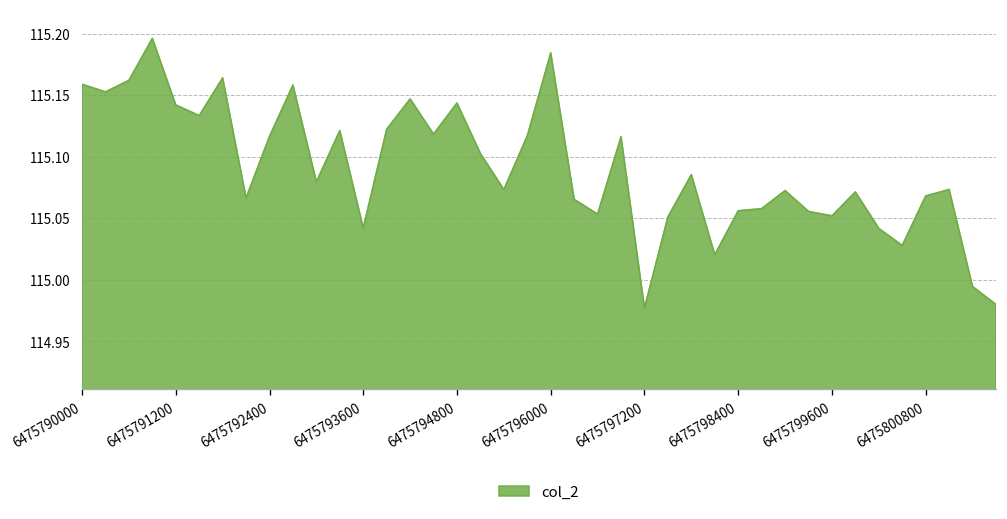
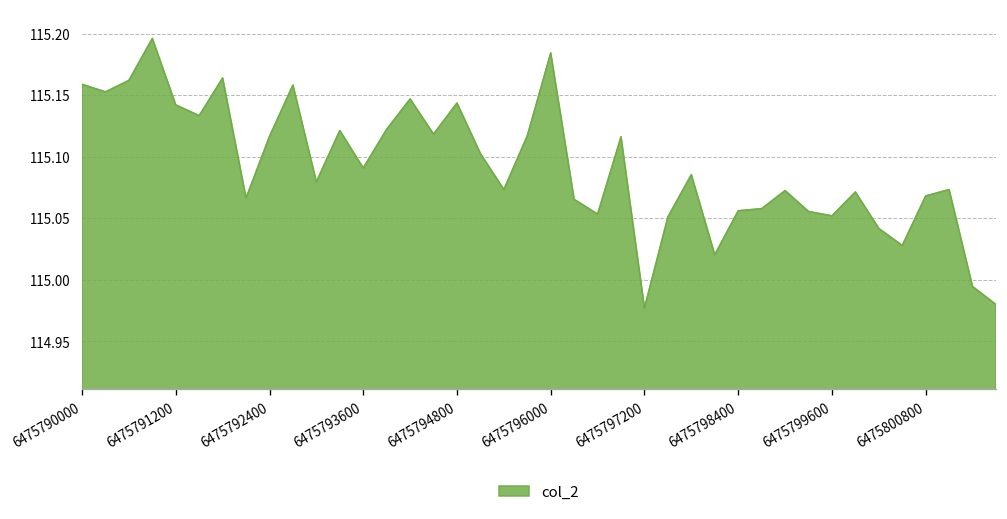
  {
    "6475790000": 115.159,
    "6475791200": 115.142,
    "6475792400": 115.117,
-   "6475793600": 115.042,
+   "6475793600": 115.091,
    "6475794800": 115.144,
    "6475796000": 115.184,
    "6475797200": 114.977,
    "6475798400": 115.056,
    "6475799600": 115.052,
    "6475800800": 115.068
  }
